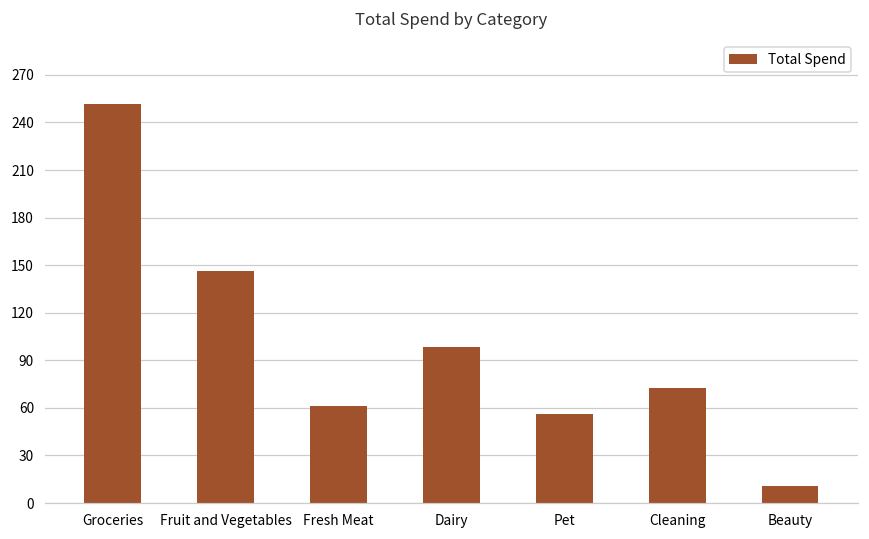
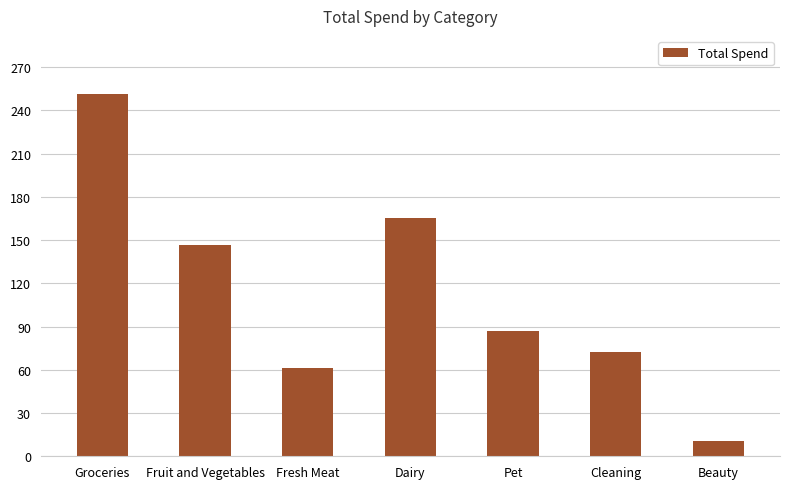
  {
    "Groceries": 252,
    "Fruit and Vegetables": 146,
    "Fresh Meat": 61,
-   "Dairy": 99,
-   "Pet": 56,
+   "Dairy": 165,
+   "Pet": 87,
    "Cleaning": 73,
    "Beauty": 10
  }
